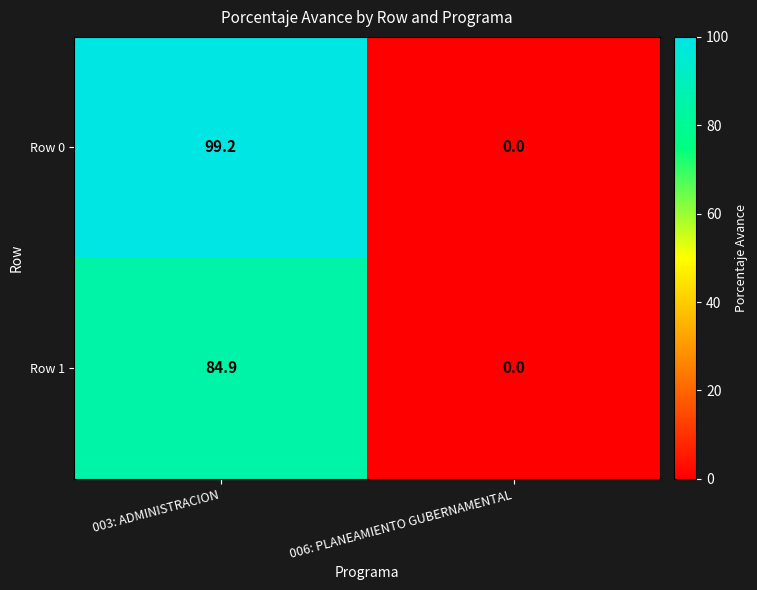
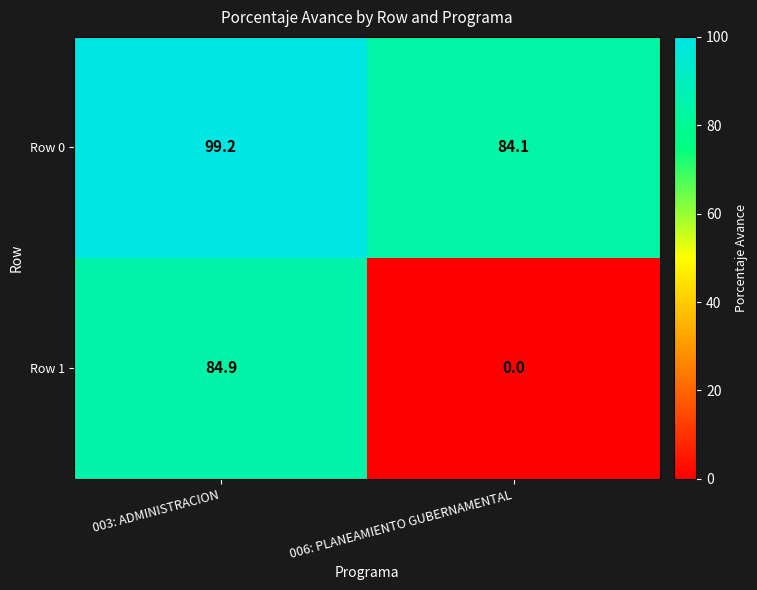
  {
    "Row 0": {
      "003: ADMINISTRACION": 99.2,
-     "006: PLANEAMIENTO GUBERNAMENTAL": 0.0
+     "006: PLANEAMIENTO GUBERNAMENTAL": 84.1
    },
    "Row 1": {
      "003: ADMINISTRACION": 84.9,
      "006: PLANEAMIENTO GUBERNAMENTAL": 0.0
    }
  }
